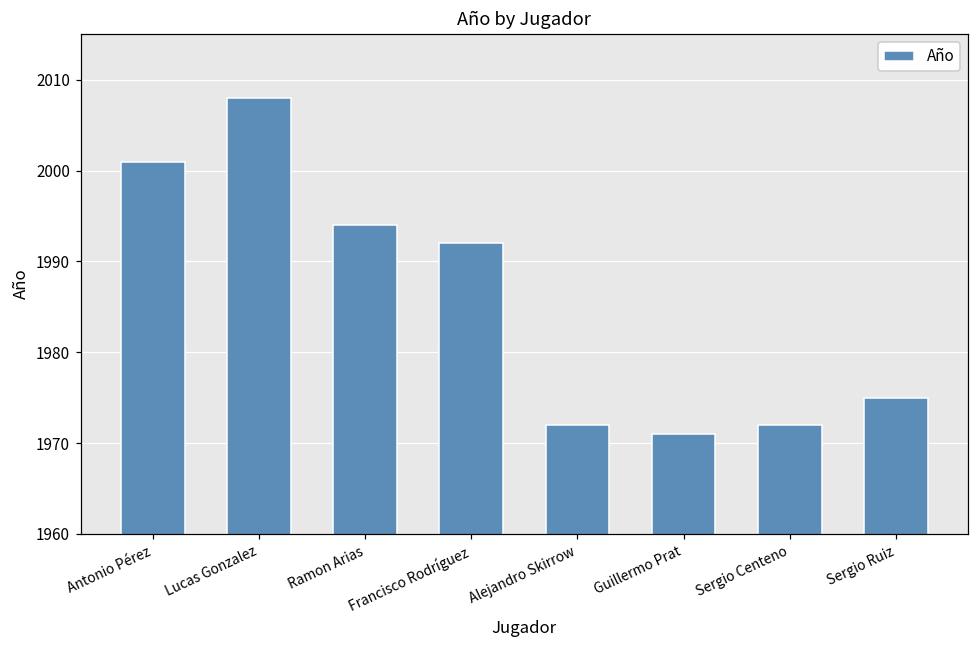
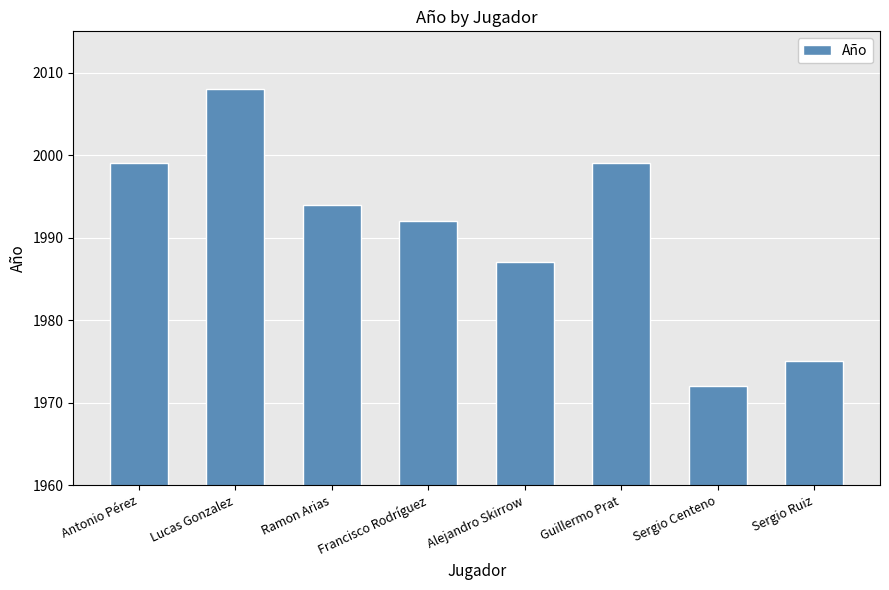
  {
-   "Antonio Pérez": 2001,
+   "Antonio Pérez": 1999,
    "Lucas Gonzalez": 2008,
    "Ramon Arias": 1994,
    "Francisco Rodríguez": 1992,
-   "Alejandro Skirrow": 1972,
-   "Guillermo Prat": 1971,
+   "Alejandro Skirrow": 1987,
+   "Guillermo Prat": 1999,
    "Sergio Centeno": 1972,
    "Sergio Ruiz": 1975
  }
